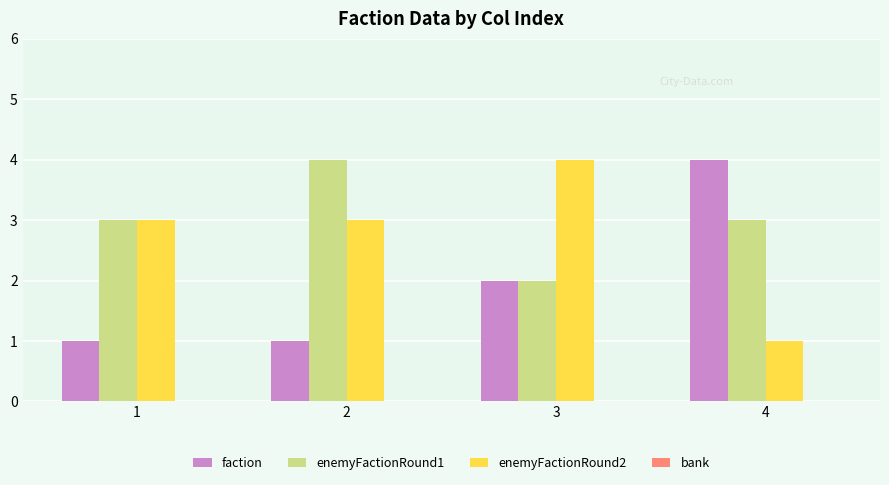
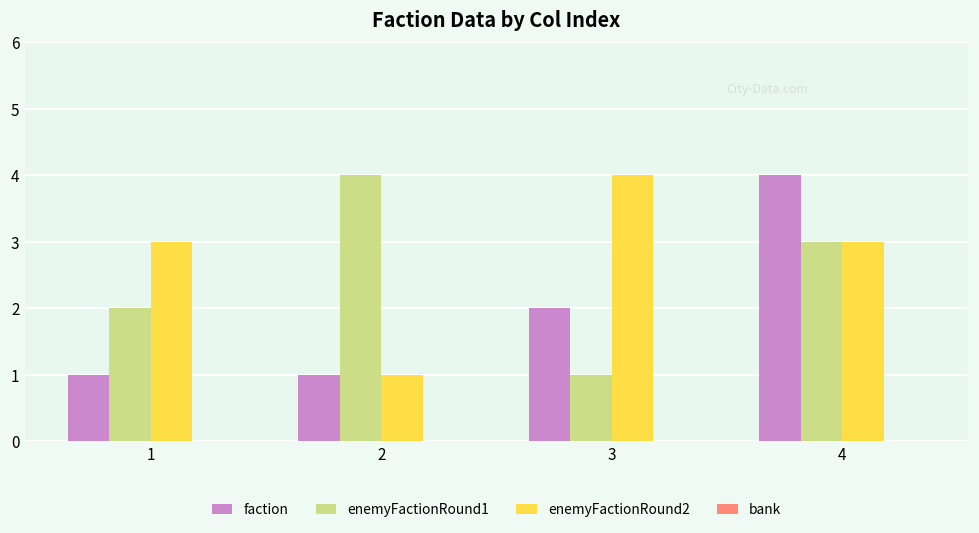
  {
    "faction": {
      "1": 1,
      "2": 1,
      "3": 2,
      "4": 4
    },
    "enemyFactionRound1": {
-     "1": 3,
+     "1": 2,
      "2": 4,
-     "3": 2,
+     "3": 1,
      "4": 3
    },
    "enemyFactionRound2": {
      "1": 3,
-     "2": 3,
+     "2": 1,
      "3": 4,
-     "4": 1
+     "4": 3
    },
    "bank": {
      "1": 0,
      "2": 0,
      "3": 0,
      "4": 0
    }
  }
